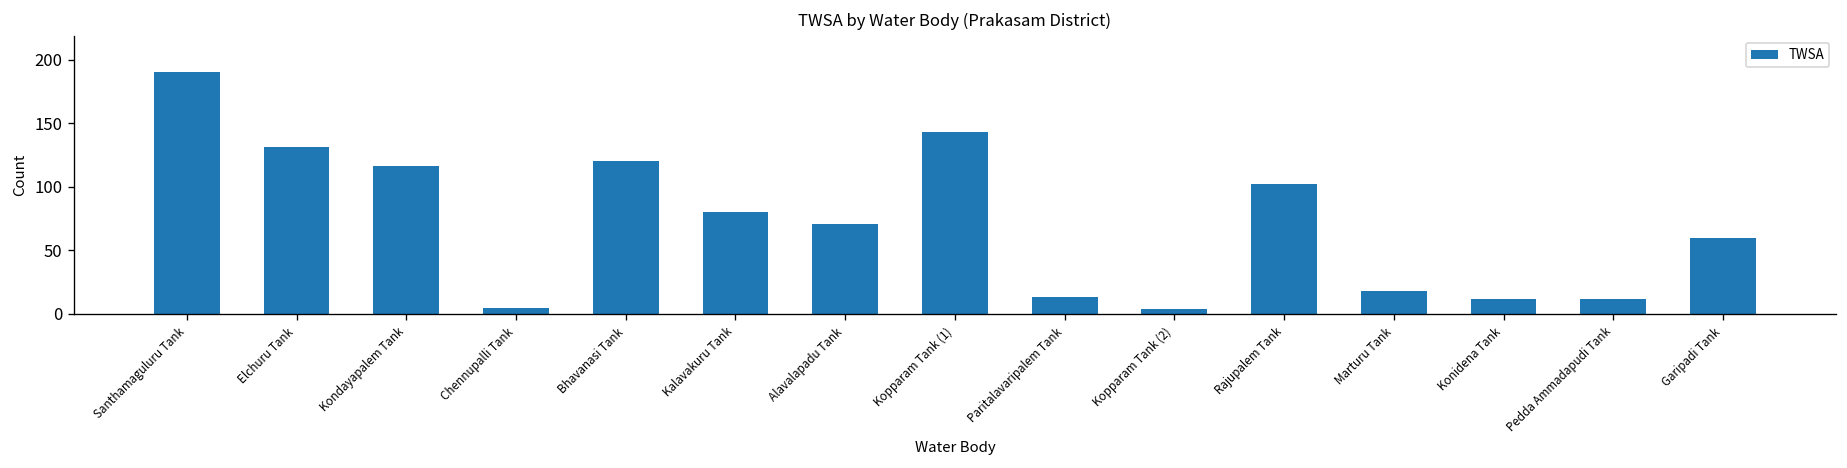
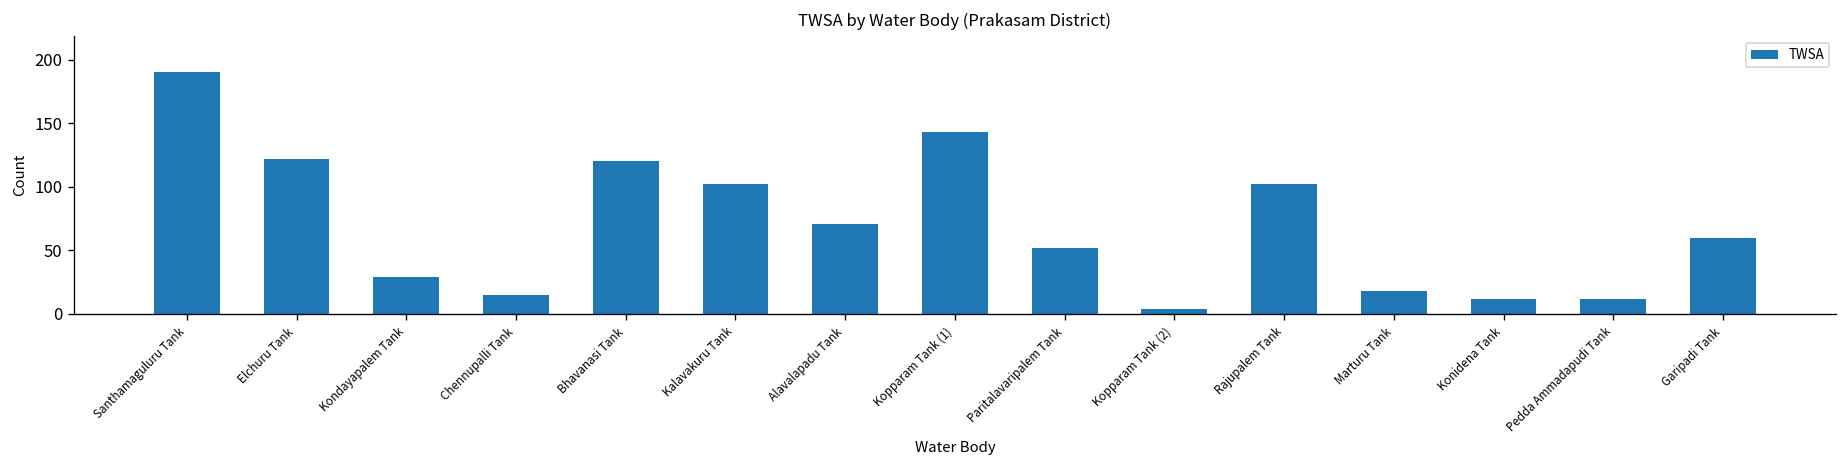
  {
    "Santhamaguluru Tank": 190,
-   "Elchuru Tank": 131,
-   "Kondayapalem Tank": 116,
-   "Chennupalli Tank": 5,
+   "Elchuru Tank": 122,
+   "Kondayapalem Tank": 29,
+   "Chennupalli Tank": 15,
    "Bhavanasi Tank": 120,
-   "Kalavakuru Tank": 80,
+   "Kalavakuru Tank": 102,
    "Alavalapadu Tank": 71,
    "Kopparam Tank (1)": 143,
-   "Paritalavaripalem Tank": 13,
+   "Paritalavaripalem Tank": 52,
    "Kopparam Tank (2)": 4,
    "Rajupalem Tank": 102,
    "Marturu Tank": 18,
    "Konidena Tank": 12,
    "Pedda Ammadapudi Tank": 12,
    "Garipadi Tank": 60
  }
